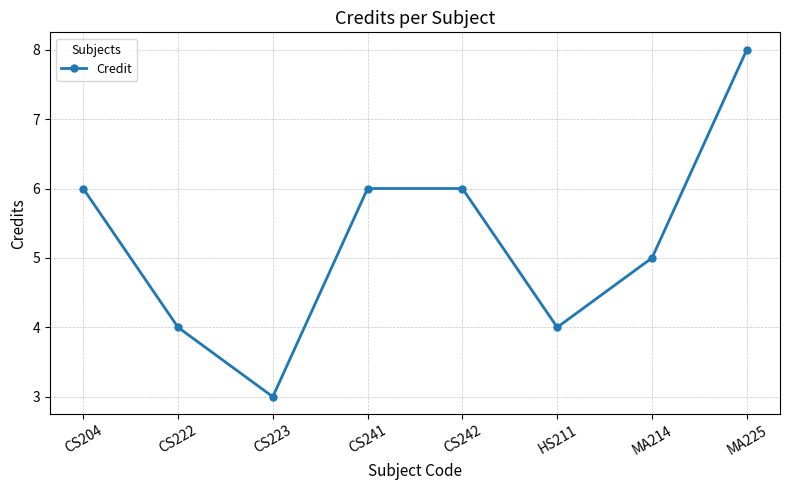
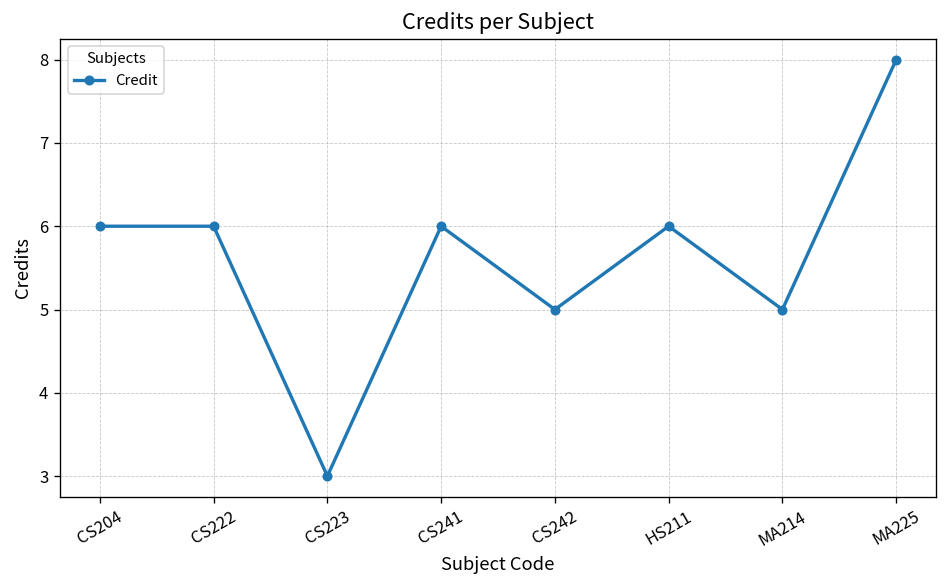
  {
    "CS204": 6,
-   "CS222": 4,
+   "CS222": 6,
    "CS223": 3,
    "CS241": 6,
-   "CS242": 6,
-   "HS211": 4,
+   "CS242": 5,
+   "HS211": 6,
    "MA214": 5,
    "MA225": 8
  }
